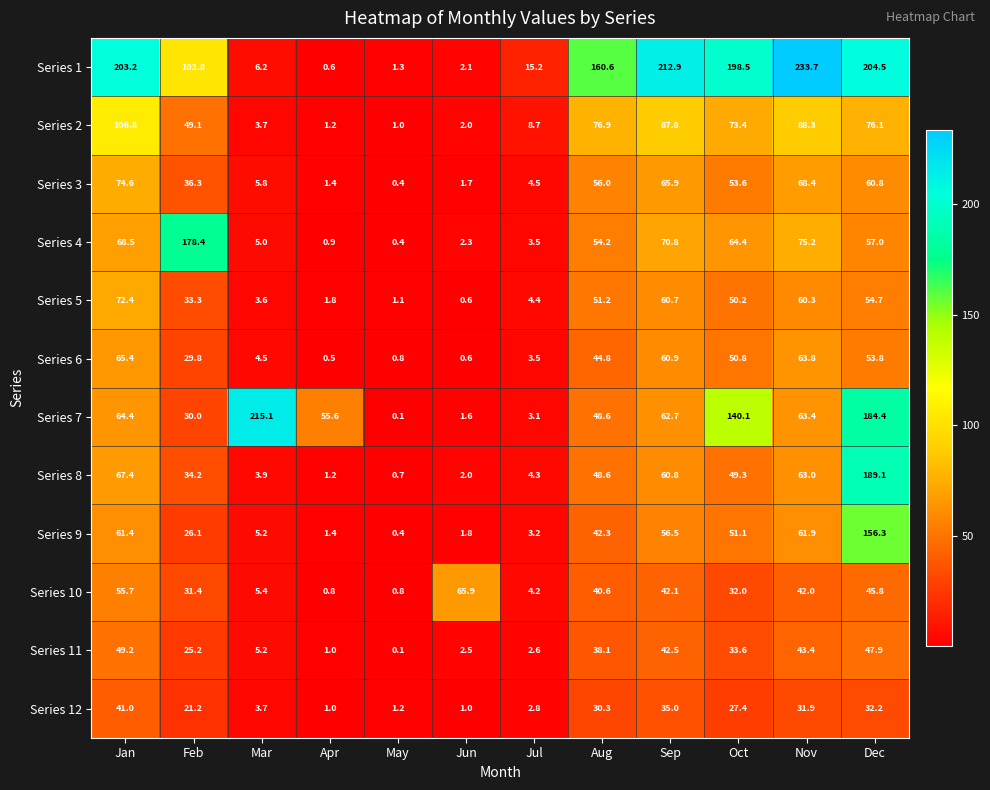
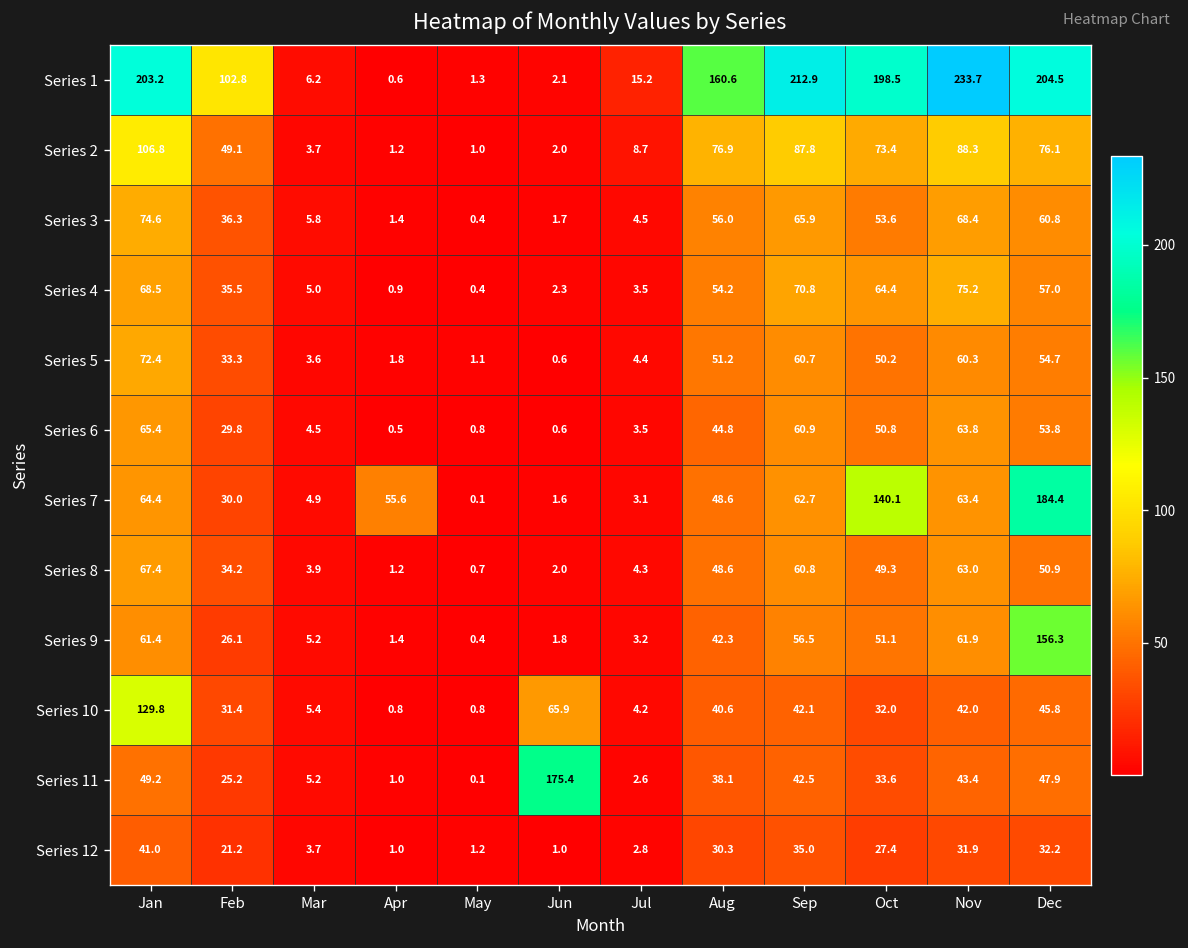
  {
    "Series 1": {
      "Jan": 203.2,
      "Feb": 102.8,
      "Mar": 6.2,
      "Apr": 0.6,
      "May": 1.3,
      "Jun": 2.1,
      "Jul": 15.2,
      "Aug": 160.6,
      "Sep": 212.9,
      "Oct": 198.5,
      "Nov": 233.7,
      "Dec": 204.5
    },
    "Series 2": {
      "Jan": 106.8,
      "Feb": 49.1,
      "Mar": 3.7,
      "Apr": 1.2,
      "May": 1.0,
      "Jun": 2.0,
      "Jul": 8.7,
      "Aug": 76.9,
      "Sep": 87.8,
      "Oct": 73.4,
      "Nov": 88.3,
      "Dec": 76.1
    },
    "Series 3": {
      "Jan": 74.6,
      "Feb": 36.3,
      "Mar": 5.8,
      "Apr": 1.4,
      "May": 0.4,
      "Jun": 1.7,
      "Jul": 4.5,
      "Aug": 56.0,
      "Sep": 65.9,
      "Oct": 53.6,
      "Nov": 68.4,
      "Dec": 60.8
    },
    "Series 4": {
      "Jan": 68.5,
-     "Feb": 178.4,
+     "Feb": 35.5,
      "Mar": 5.0,
      "Apr": 0.9,
      "May": 0.4,
      "Jun": 2.3,
      "Jul": 3.5,
      "Aug": 54.2,
      "Sep": 70.8,
      "Oct": 64.4,
      "Nov": 75.2,
      "Dec": 57.0
    },
    "Series 5": {
      "Jan": 72.4,
      "Feb": 33.3,
      "Mar": 3.6,
      "Apr": 1.8,
      "May": 1.1,
      "Jun": 0.6,
      "Jul": 4.4,
      "Aug": 51.2,
      "Sep": 60.7,
      "Oct": 50.2,
      "Nov": 60.3,
      "Dec": 54.7
    },
    "Series 6": {
      "Jan": 65.4,
      "Feb": 29.8,
      "Mar": 4.5,
      "Apr": 0.5,
      "May": 0.8,
      "Jun": 0.6,
      "Jul": 3.5,
      "Aug": 44.8,
      "Sep": 60.9,
      "Oct": 50.8,
      "Nov": 63.8,
      "Dec": 53.8
    },
    "Series 7": {
      "Jan": 64.4,
      "Feb": 30.0,
-     "Mar": 215.1,
+     "Mar": 4.9,
      "Apr": 55.6,
      "May": 0.1,
      "Jun": 1.6,
      "Jul": 3.1,
      "Aug": 48.6,
      "Sep": 62.7,
      "Oct": 140.1,
      "Nov": 63.4,
      "Dec": 184.4
    },
    "Series 8": {
      "Jan": 67.4,
      "Feb": 34.2,
      "Mar": 3.9,
      "Apr": 1.2,
      "May": 0.7,
      "Jun": 2.0,
      "Jul": 4.3,
      "Aug": 48.6,
      "Sep": 60.8,
      "Oct": 49.3,
      "Nov": 63.0,
-     "Dec": 189.1
+     "Dec": 50.9
    },
    "Series 9": {
      "Jan": 61.4,
      "Feb": 26.1,
      "Mar": 5.2,
      "Apr": 1.4,
      "May": 0.4,
      "Jun": 1.8,
      "Jul": 3.2,
      "Aug": 42.3,
      "Sep": 56.5,
      "Oct": 51.1,
      "Nov": 61.9,
      "Dec": 156.3
    },
    "Series 10": {
-     "Jan": 55.7,
+     "Jan": 129.8,
      "Feb": 31.4,
      "Mar": 5.4,
      "Apr": 0.8,
      "May": 0.8,
      "Jun": 65.9,
      "Jul": 4.2,
      "Aug": 40.6,
      "Sep": 42.1,
      "Oct": 32.0,
      "Nov": 42.0,
      "Dec": 45.8
    },
    "Series 11": {
      "Jan": 49.2,
      "Feb": 25.2,
      "Mar": 5.2,
      "Apr": 1.0,
      "May": 0.1,
-     "Jun": 2.5,
+     "Jun": 175.4,
      "Jul": 2.6,
      "Aug": 38.1,
      "Sep": 42.5,
      "Oct": 33.6,
      "Nov": 43.4,
      "Dec": 47.9
    },
    "Series 12": {
      "Jan": 41.0,
      "Feb": 21.2,
      "Mar": 3.7,
      "Apr": 1.0,
      "May": 1.2,
      "Jun": 1.0,
      "Jul": 2.8,
      "Aug": 30.3,
      "Sep": 35.0,
      "Oct": 27.4,
      "Nov": 31.9,
      "Dec": 32.2
    }
  }
